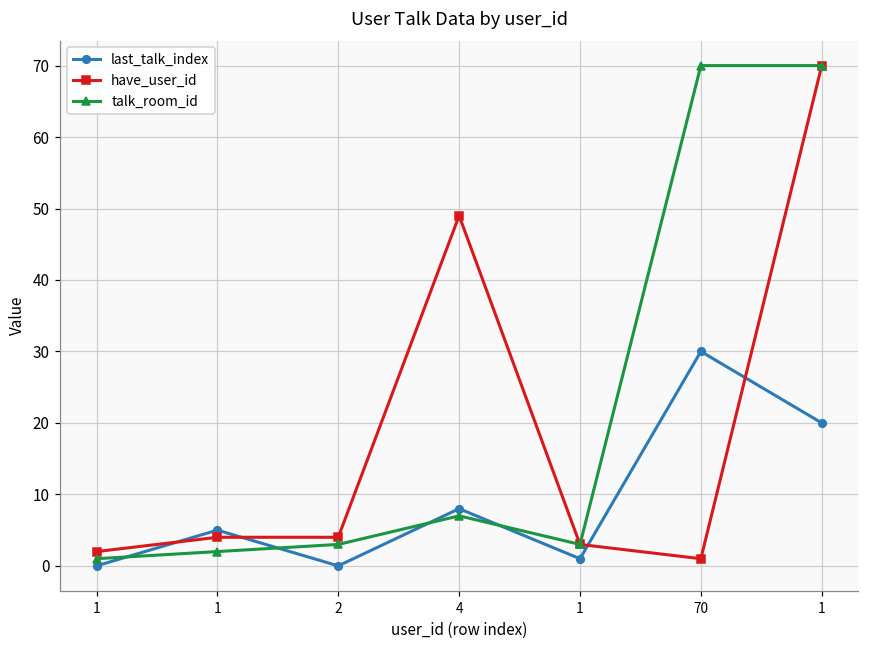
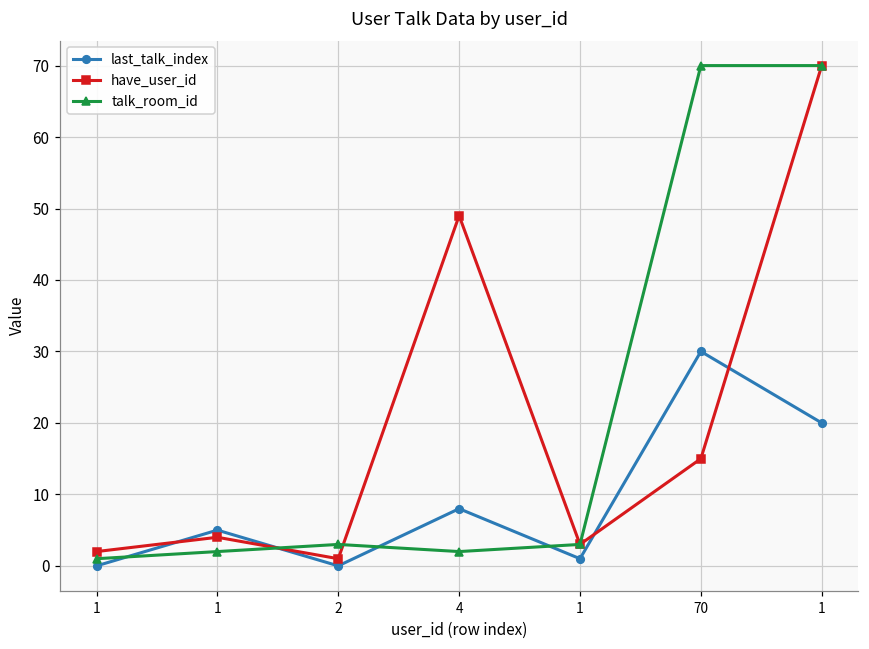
  {
    "last_talk_index": {
      "2": 0,
      "4": 8,
      "70": 30
    },
    "have_user_id": {
-     "2": 4,
+     "2": 1,
      "4": 49,
-     "70": 1
+     "70": 15
    },
    "talk_room_id": {
      "2": 3,
-     "4": 7,
+     "4": 2,
      "70": 70
    }
  }
